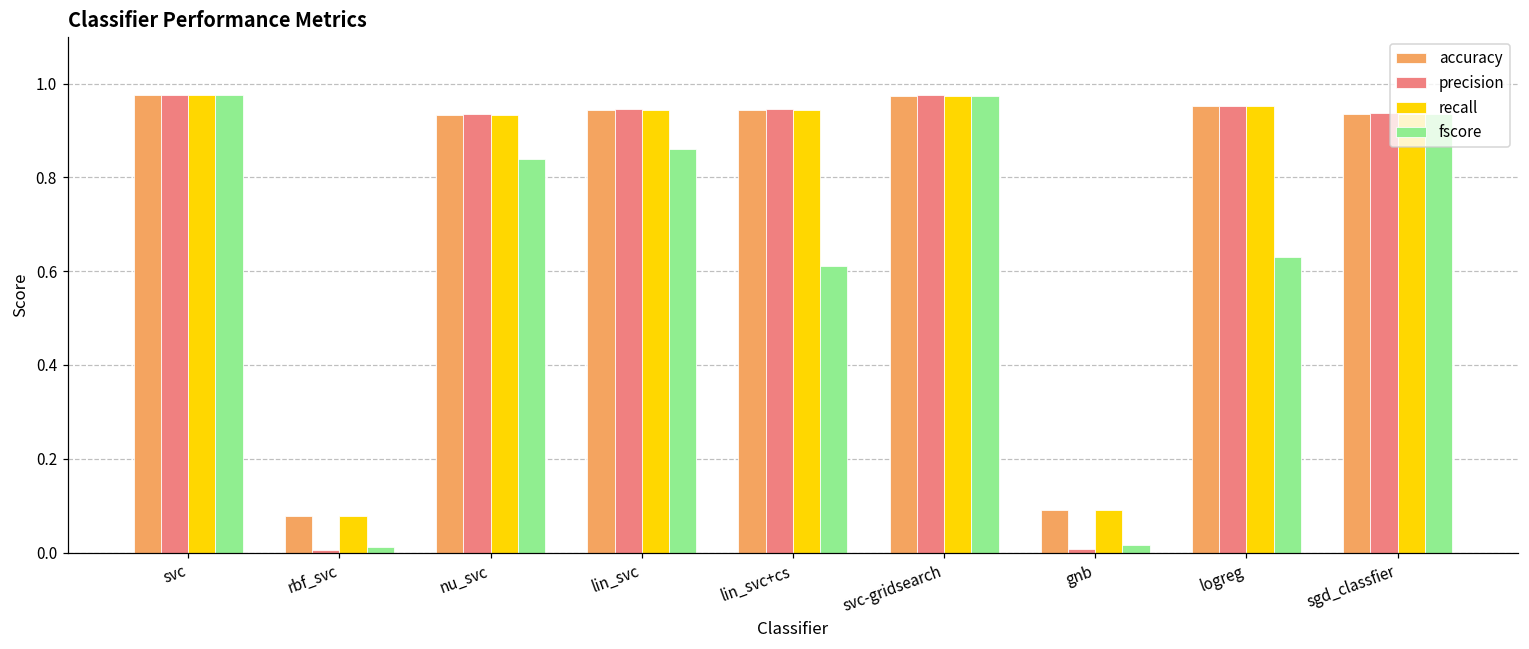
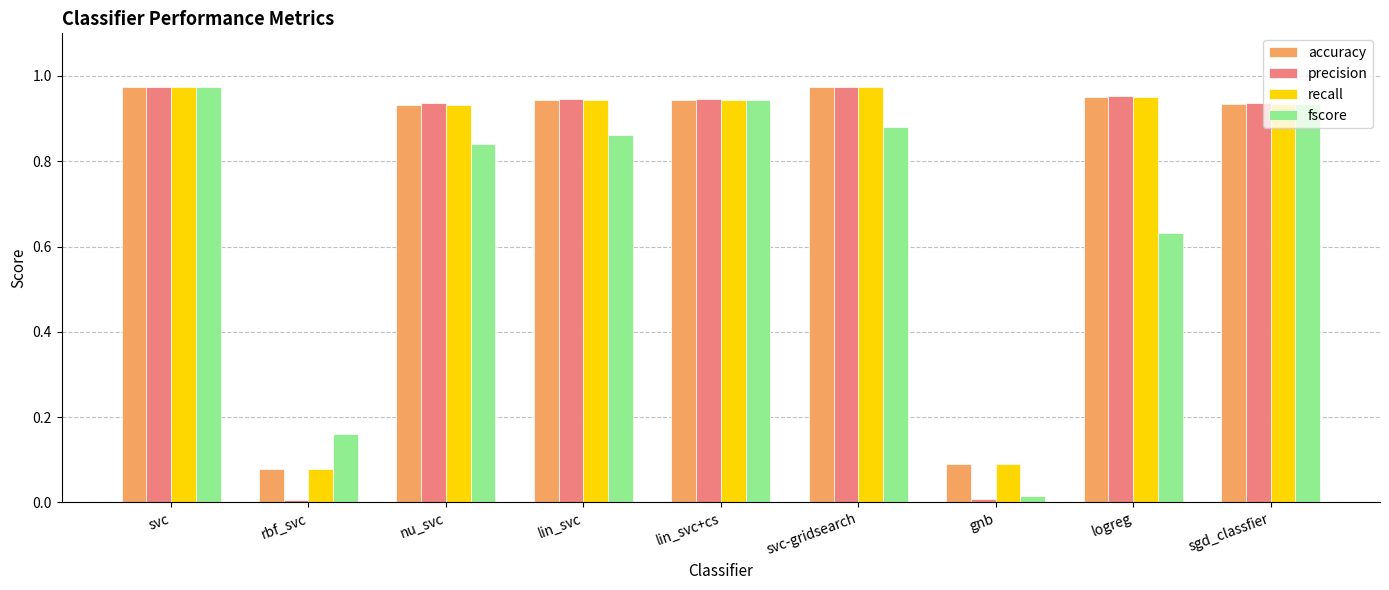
  {
    "recall": {
      "svc": 0.97,
      "rbf_svc": 0.08,
      "nu_svc": 0.93,
      "lin_svc": 0.94,
      "lin_svc+cs": 0.94,
      "svc-gridsearch": 0.97,
      "gnb": 0.09,
      "logreg": 0.95
    },
    "fscore": {
      "svc": 0.97,
-     "rbf_svc": 0.01,
+     "rbf_svc": 0.16,
      "nu_svc": 0.84,
      "lin_svc": 0.86,
-     "lin_svc+cs": 0.61,
-     "svc-gridsearch": 0.97,
+     "lin_svc+cs": 0.94,
+     "svc-gridsearch": 0.88,
      "gnb": 0.02,
      "logreg": 0.63
    }
  }
